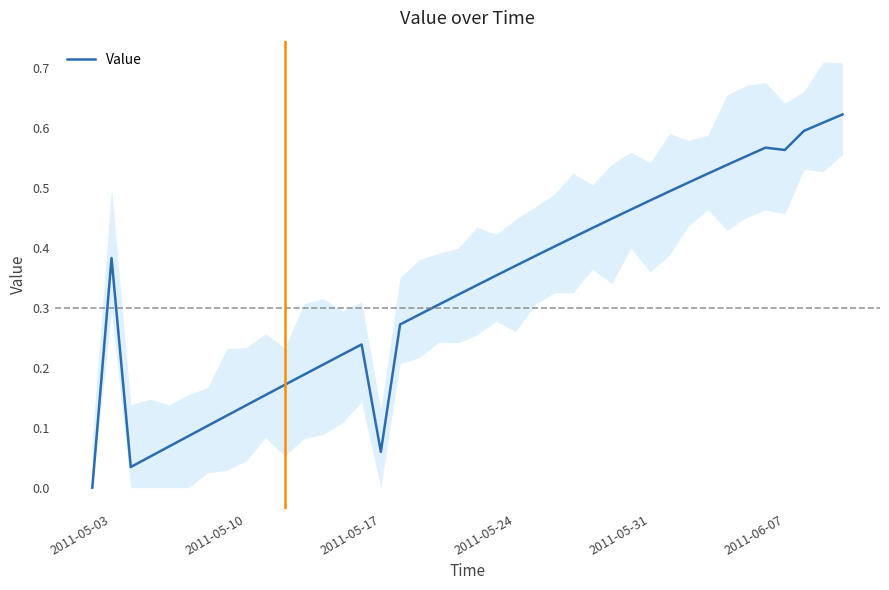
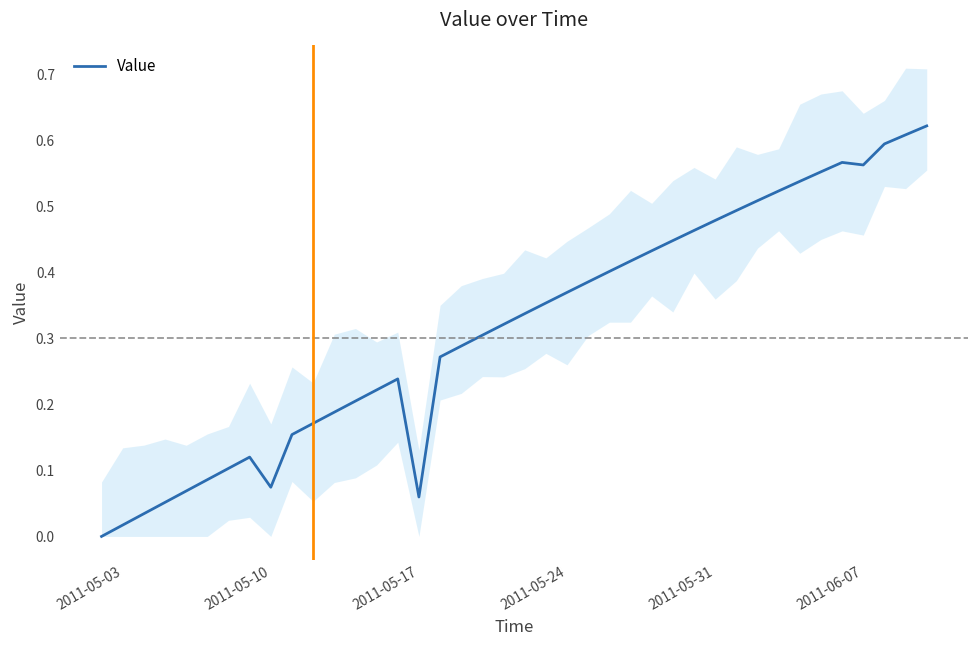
  {
    "Value": {
-     "2011-05-03": 0.38,
-     "2011-05-10": 0.14,
+     "2011-05-03": 0.02,
+     "2011-05-10": 0.07,
      "2011-05-17": 0.06,
      "2011-05-24": 0.37,
      "2011-05-31": 0.48,
      "2011-06-07": 0.56
    }
  }
